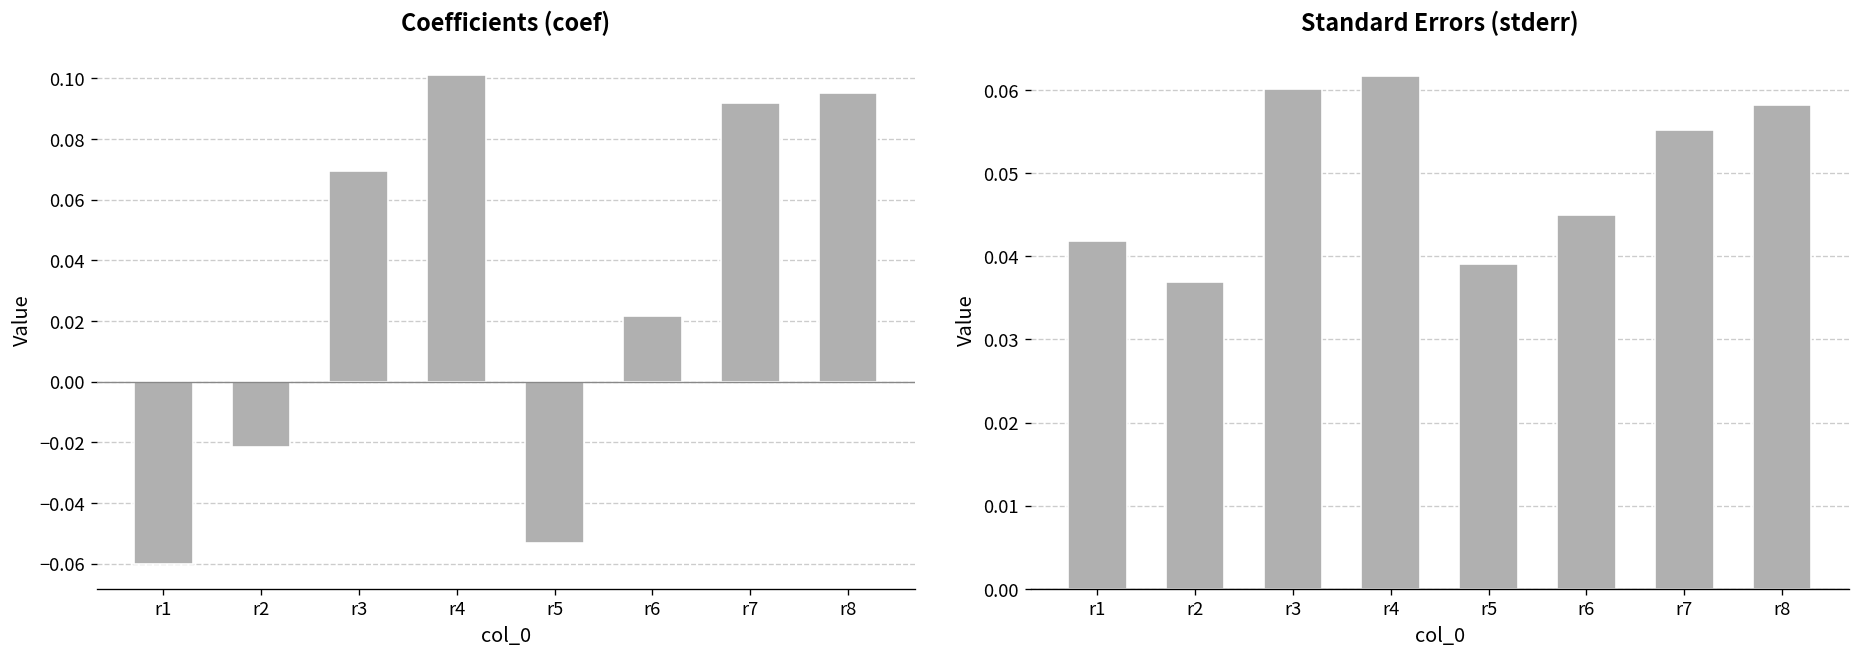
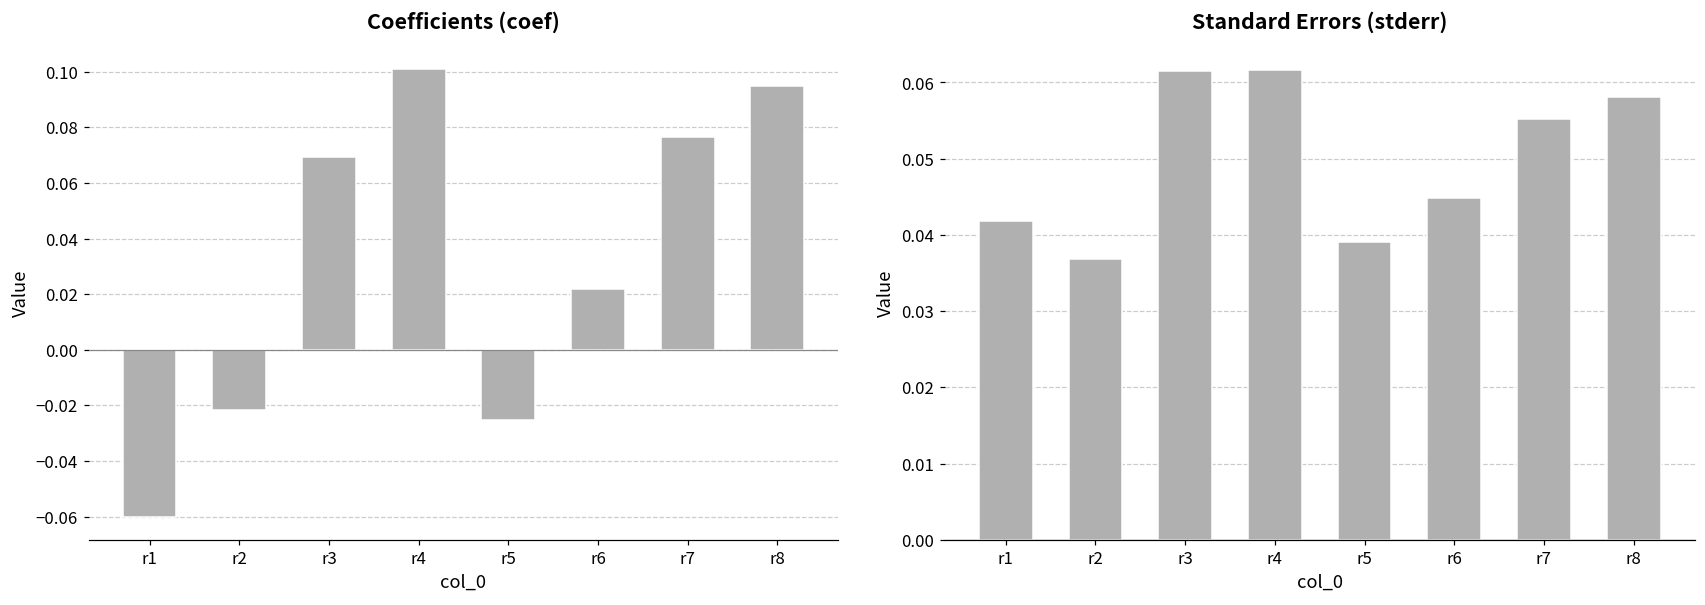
  {
    "Coefficients (coef)": {
      "r1": -0.060,
      "r2": -0.022,
      "r3": 0.069,
      "r4": 0.101,
-     "r5": -0.053,
+     "r5": -0.025,
      "r6": 0.022,
-     "r7": 0.092,
+     "r7": 0.077,
      "r8": 0.095
    },
    "Standard Errors (stderr)": {
      "r1": 0.042,
      "r2": 0.037,
-     "r3": 0.060,
+     "r3": 0.061,
      "r4": 0.062,
      "r5": 0.039,
      "r6": 0.045,
      "r7": 0.055,
      "r8": 0.058
    }
  }
